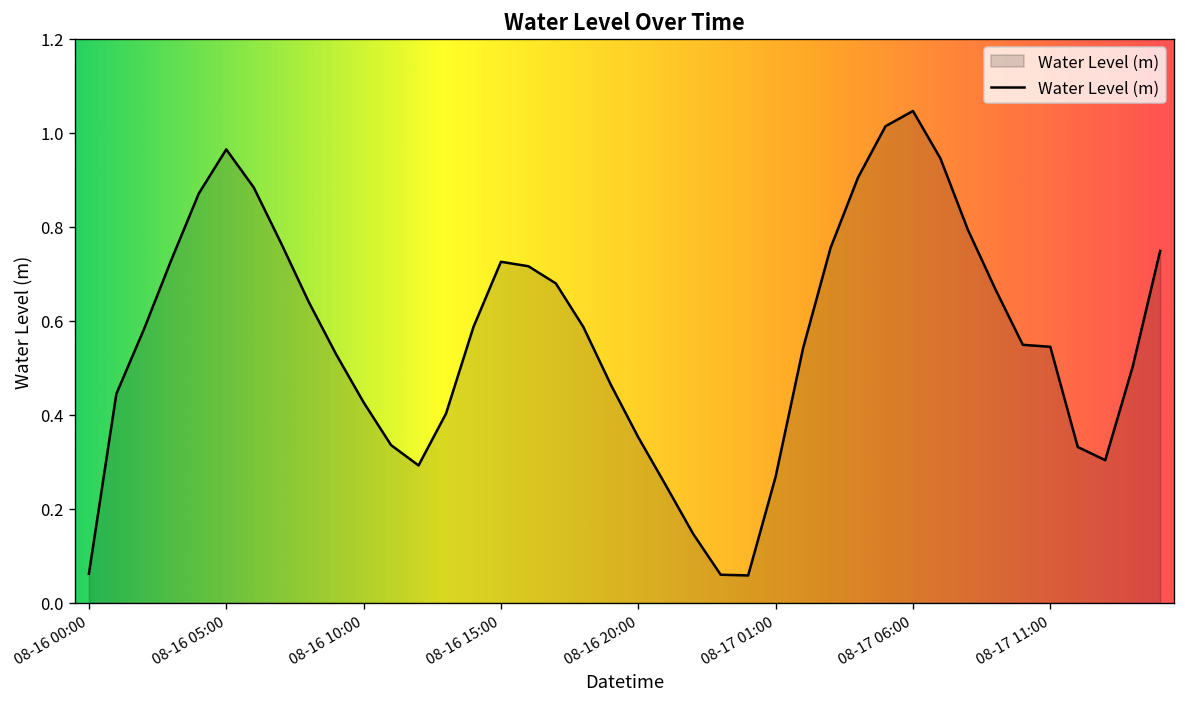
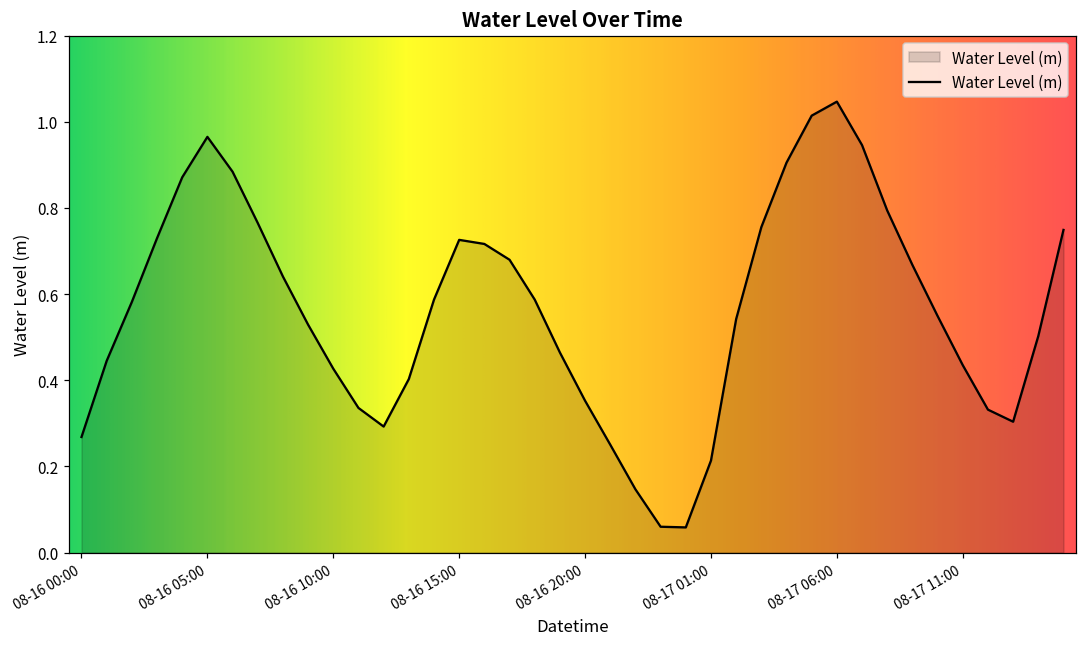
  {
-   "08-16 00:00": 0.06,
+   "08-16 00:00": 0.27,
    "08-16 05:00": 0.97,
    "08-16 10:00": 0.43,
    "08-16 15:00": 0.73,
    "08-16 20:00": 0.35,
-   "08-17 01:00": 0.27,
+   "08-17 01:00": 0.21,
    "08-17 06:00": 1.05,
-   "08-17 11:00": 0.54
+   "08-17 11:00": 0.44
  }
